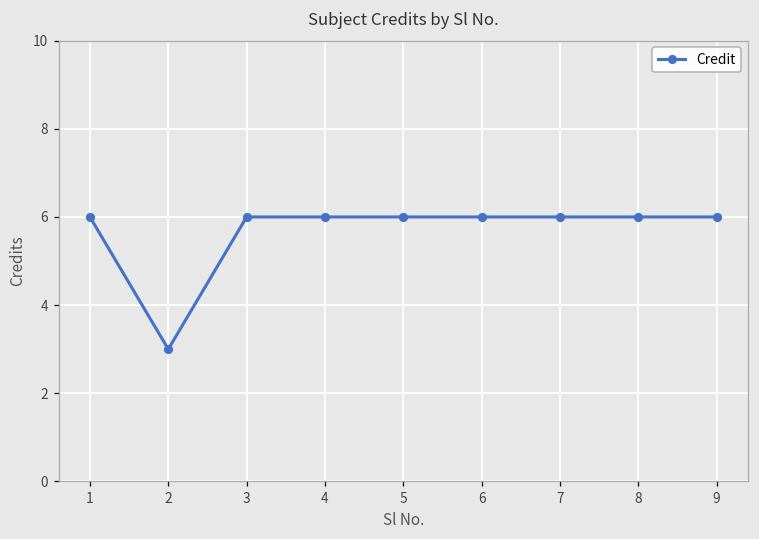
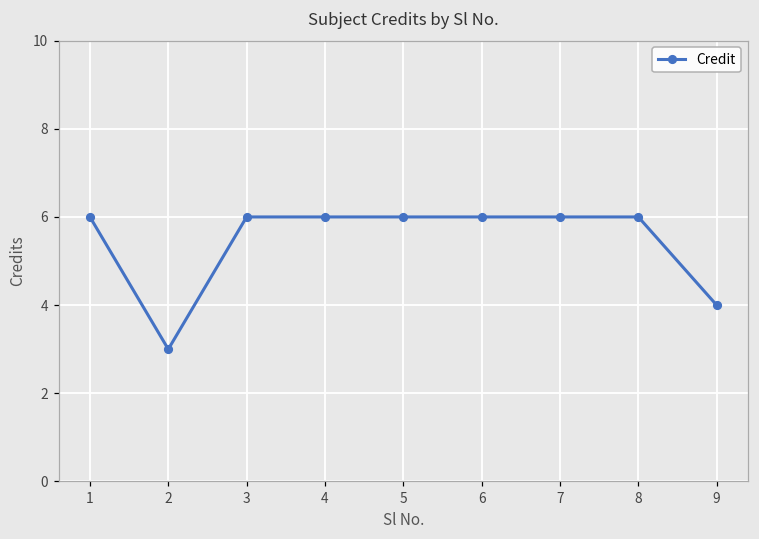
  {
    "1": 6,
    "2": 3,
    "3": 6,
    "4": 6,
    "5": 6,
    "6": 6,
    "7": 6,
    "8": 6,
-   "9": 6
+   "9": 4
  }
